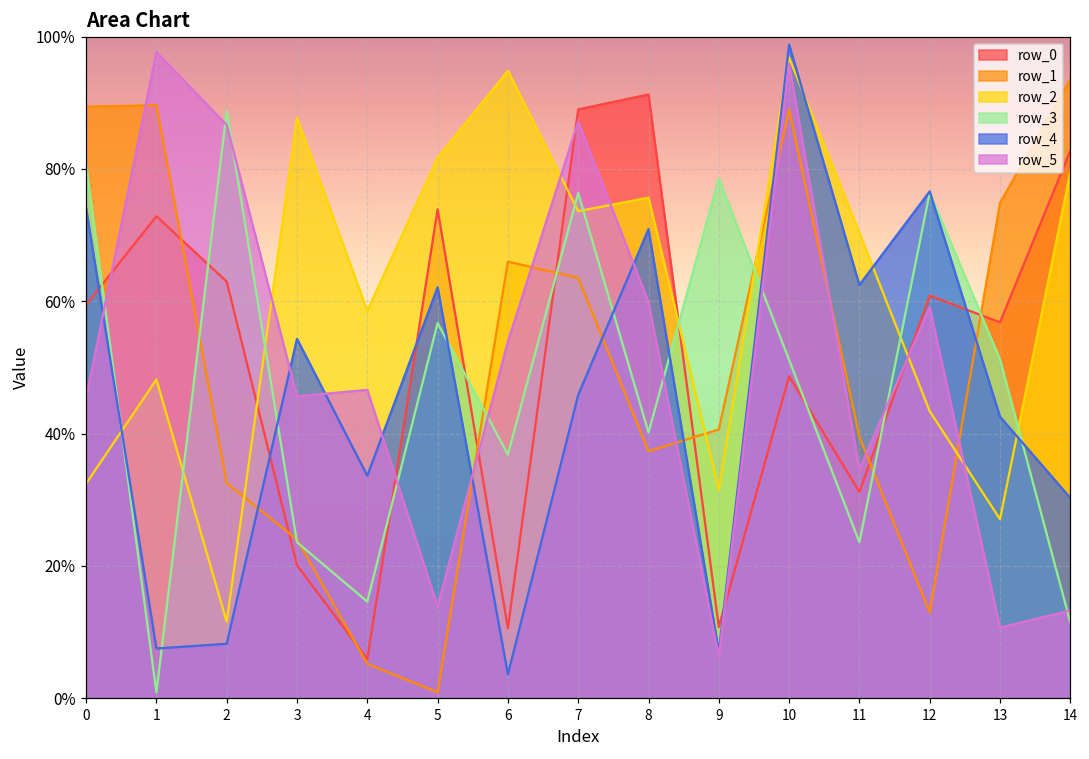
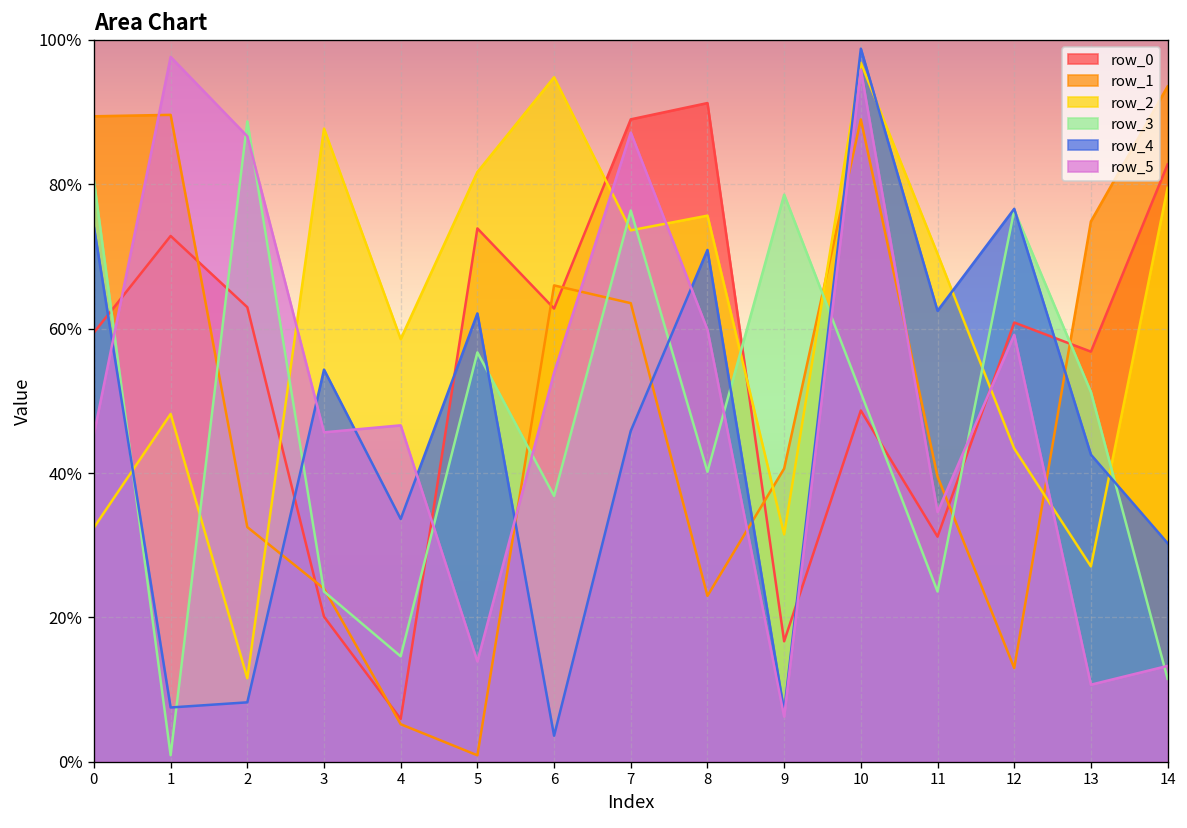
  {
    "row_0": {
      "0": "59%",
      "1": "73%",
      "2": "63%",
      "3": "20%",
      "4": "6%",
      "5": "74%",
-     "6": "11%",
+     "6": "63%",
      "7": "89%",
      "8": "91%",
-     "9": "11%",
+     "9": "17%",
      "10": "49%",
      "11": "31%",
      "12": "61%",
      "13": "57%",
      "14": "83%"
    },
    "row_1": {
      "0": "89%",
      "1": "90%",
      "2": "33%",
      "4": "5%",
      "5": "1%",
      "6": "66%",
      "7": "64%",
-     "8": "37%",
+     "8": "23%",
      "9": "41%",
      "10": "89%",
      "11": "40%",
      "12": "13%",
      "13": "75%",
      "14": "94%"
    },
    "row_2": {
      "0": "32%",
      "1": "48%",
      "2": "12%",
      "3": "88%",
      "4": "59%",
      "5": "82%",
      "6": "95%",
      "7": "74%",
      "8": "76%",
      "9": "31%",
      "10": "97%",
      "11": "70%",
      "12": "43%",
      "13": "27%",
      "14": "80%"
    },
    "row_3": {
      "0": "81%",
      "1": "1%",
      "2": "89%",
      "4": "15%",
      "5": "57%",
      "6": "37%",
      "7": "76%",
      "8": "40%",
      "9": "79%",
      "10": "51%",
      "11": "24%",
      "13": "51%",
      "14": "11%"
    },
    "row_4": {
      "0": "74%",
      "1": "8%",
      "2": "8%",
      "3": "54%",
      "4": "34%",
      "5": "62%",
      "6": "4%",
      "7": "46%",
      "8": "71%",
      "9": "7%",
      "10": "99%",
      "11": "62%",
      "13": "43%",
      "14": "30%"
    },
    "row_5": {
      "0": "45%",
      "1": "98%",
      "2": "87%",
      "3": "46%",
      "4": "47%",
      "5": "14%",
      "6": "54%",
      "7": "87%",
      "8": "60%",
      "9": "6%",
      "10": "96%",
      "11": "35%",
      "12": "59%",
      "13": "11%",
      "14": "13%"
    }
  }
